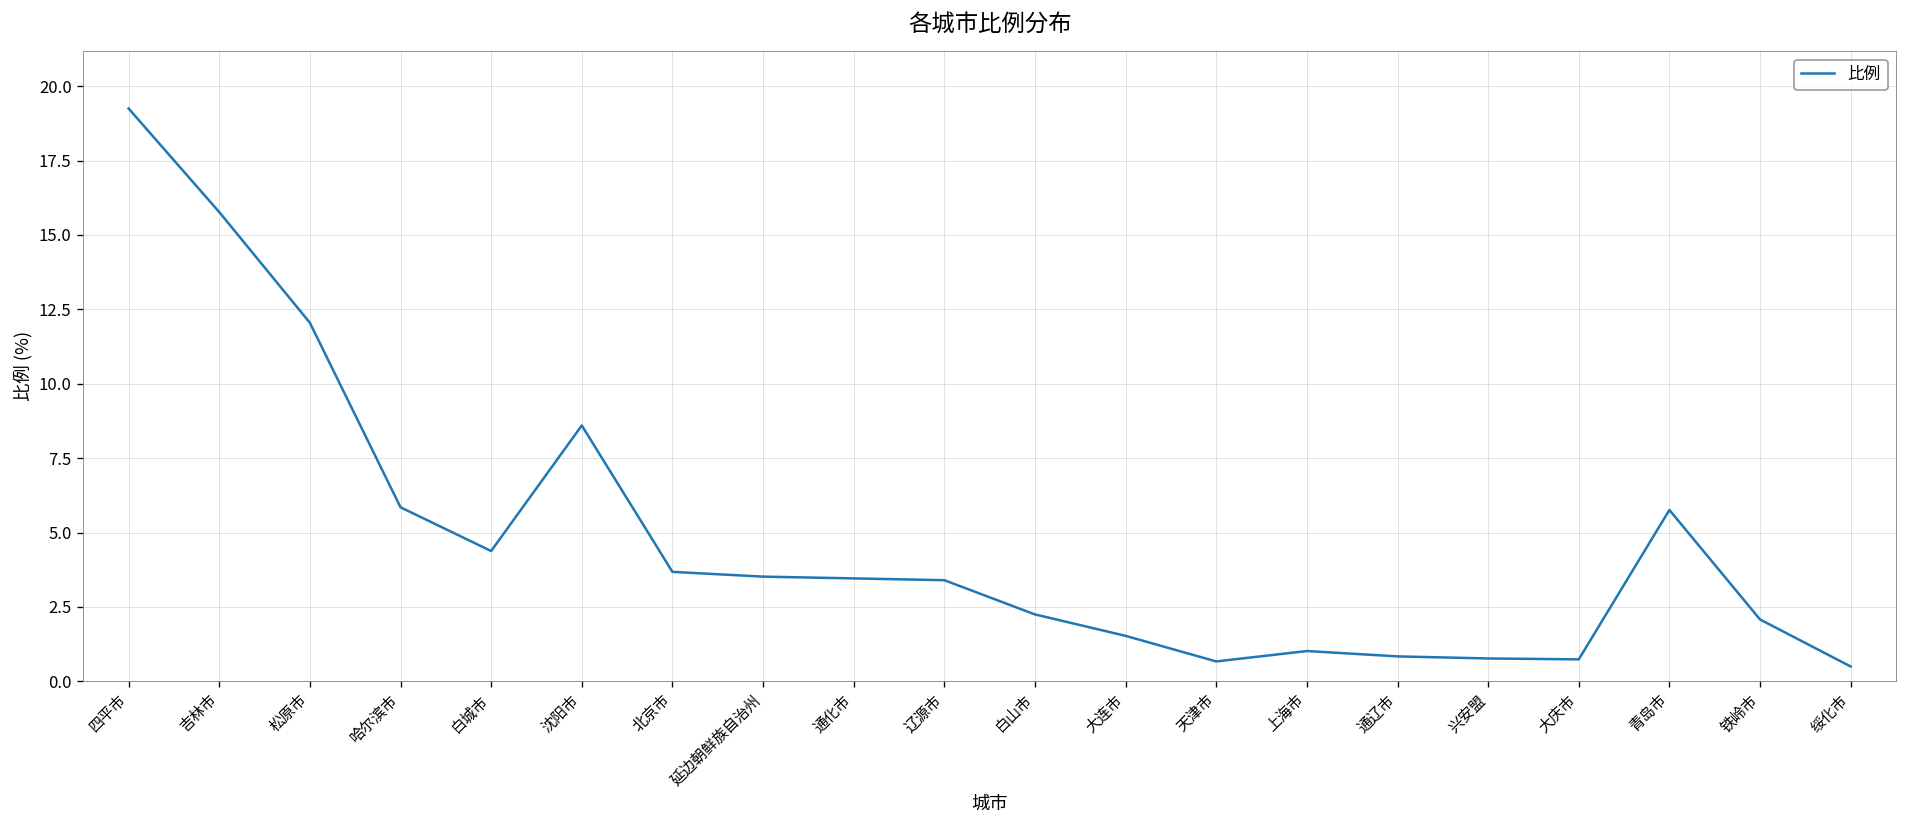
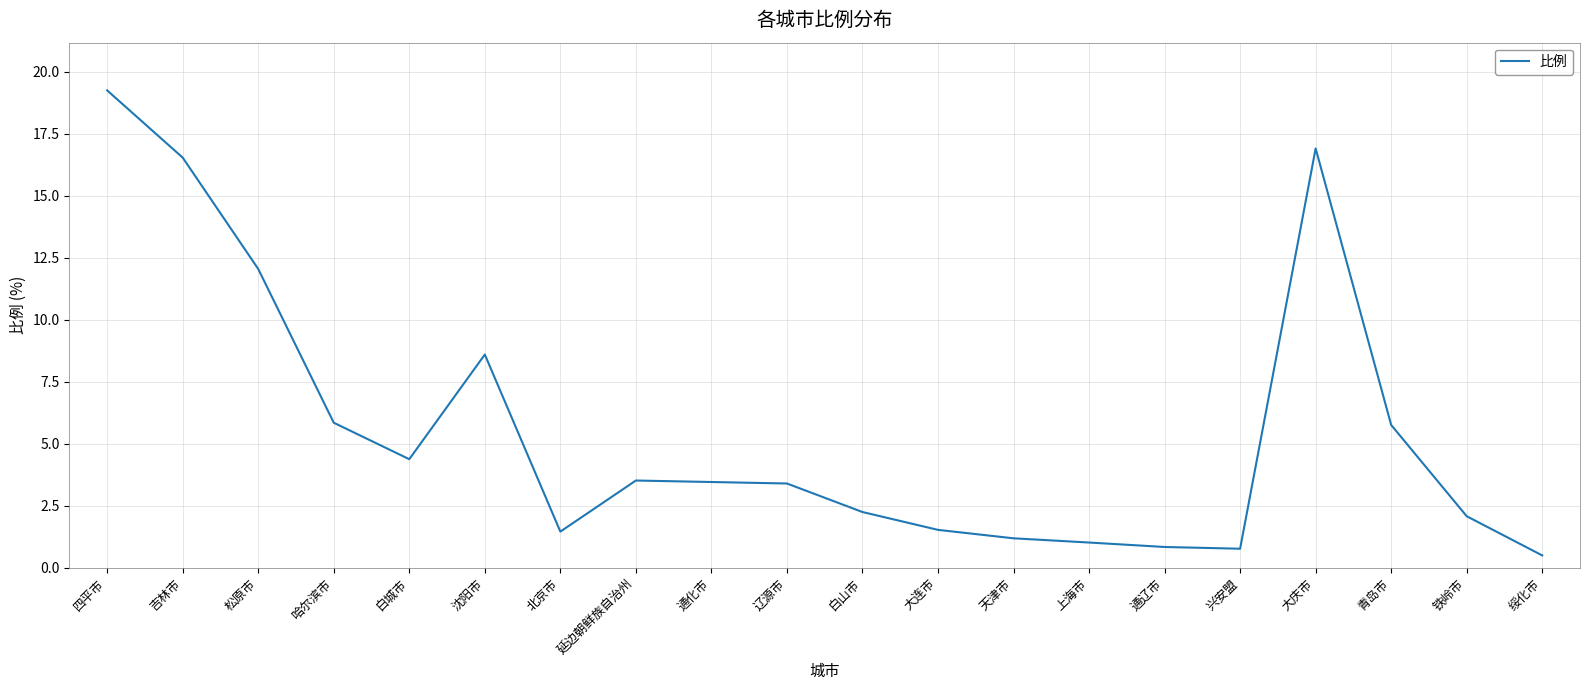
  {
    "四平市": 19.3,
-   "吉林市": 15.8,
+   "吉林市": 16.5,
    "松原市": 12.1,
    "哈尔滨市": 5.9,
    "白城市": 4.4,
    "沈阳市": 8.6,
-   "北京市": 3.7,
+   "北京市": 1.5,
    "延边朝鲜族自治州": 3.5,
    "通化市": 3.5,
    "辽源市": 3.4,
    "白山市": 2.3,
    "大连市": 1.5,
-   "天津市": 0.7,
+   "天津市": 1.2,
    "上海市": 1.0,
    "通辽市": 0.8,
    "兴安盟": 0.8,
-   "大庆市": 0.7,
+   "大庆市": 16.9,
    "青岛市": 5.8,
    "铁岭市": 2.1,
    "绥化市": 0.5
  }
